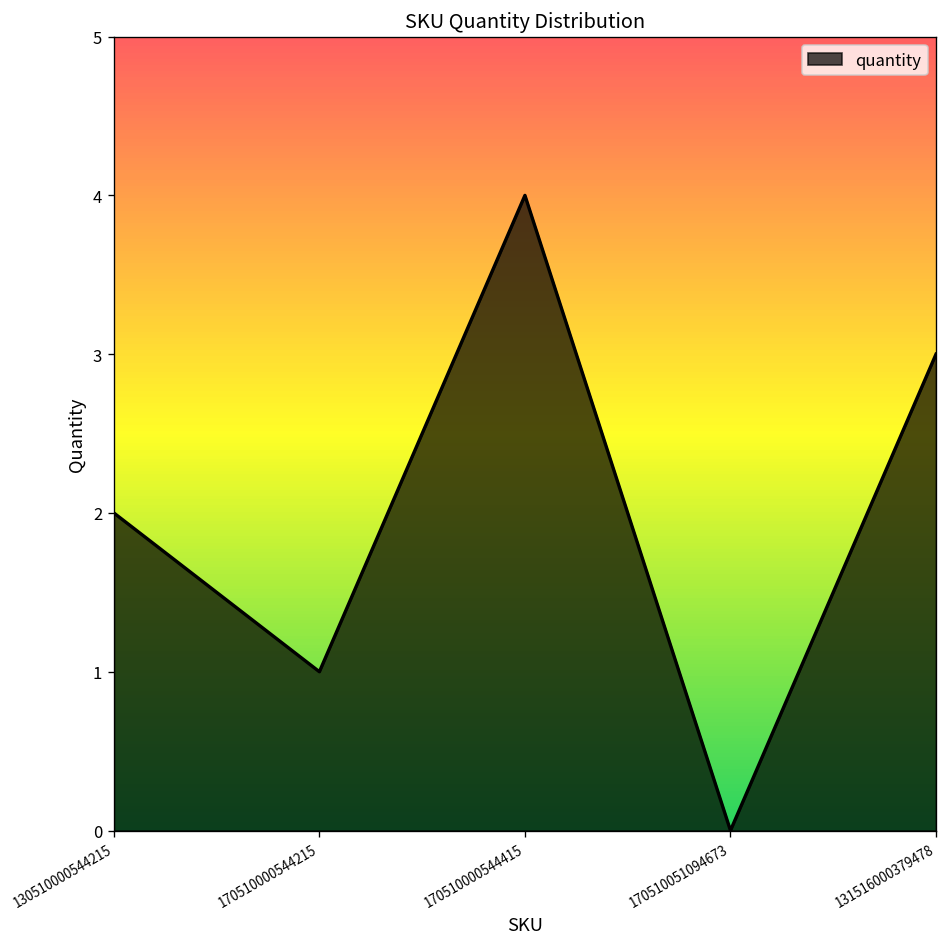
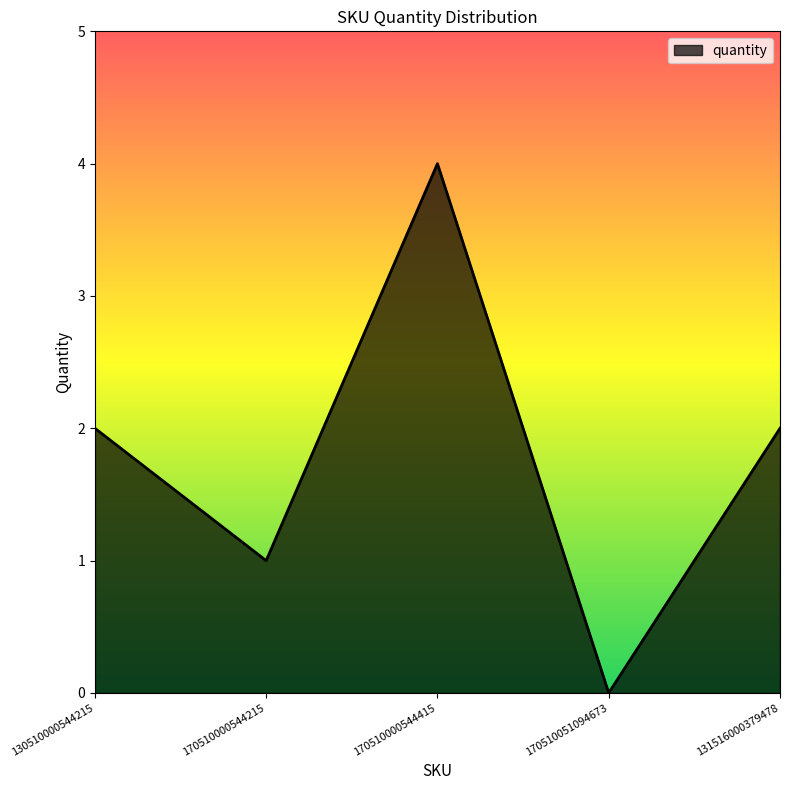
  {
    "130510000544215": 2,
    "170510000544215": 1,
    "170510000544415": 4,
    "170510051094673": 0,
-   "131516000379478": 3
+   "131516000379478": 2
  }
